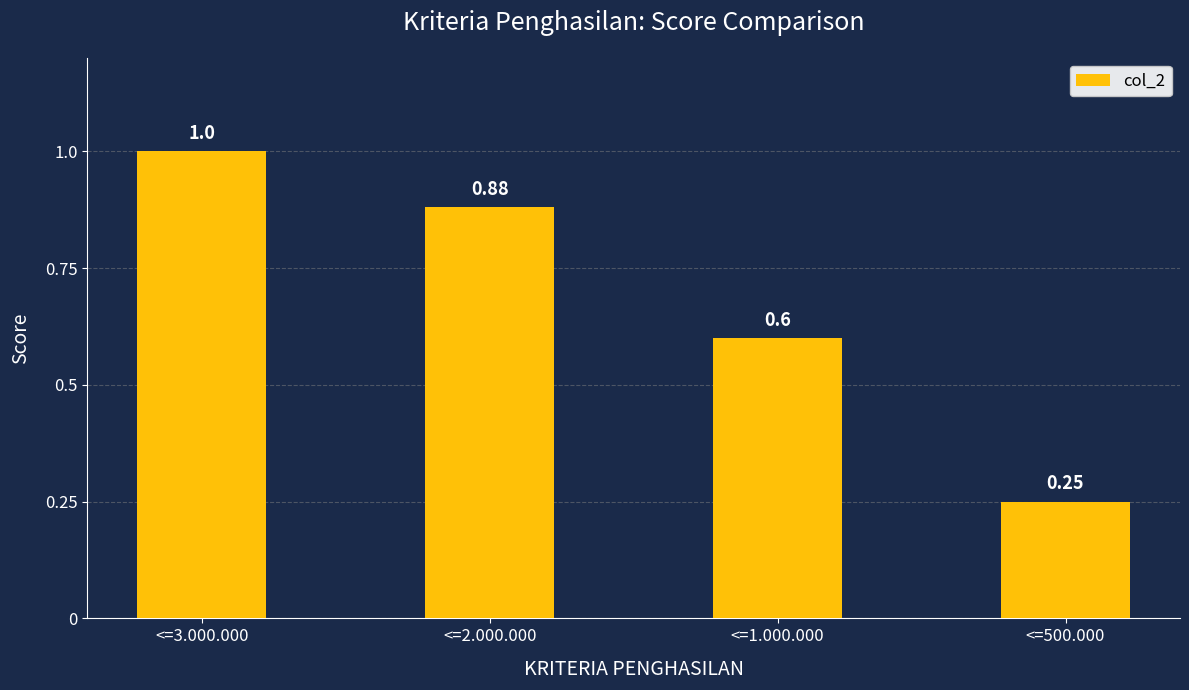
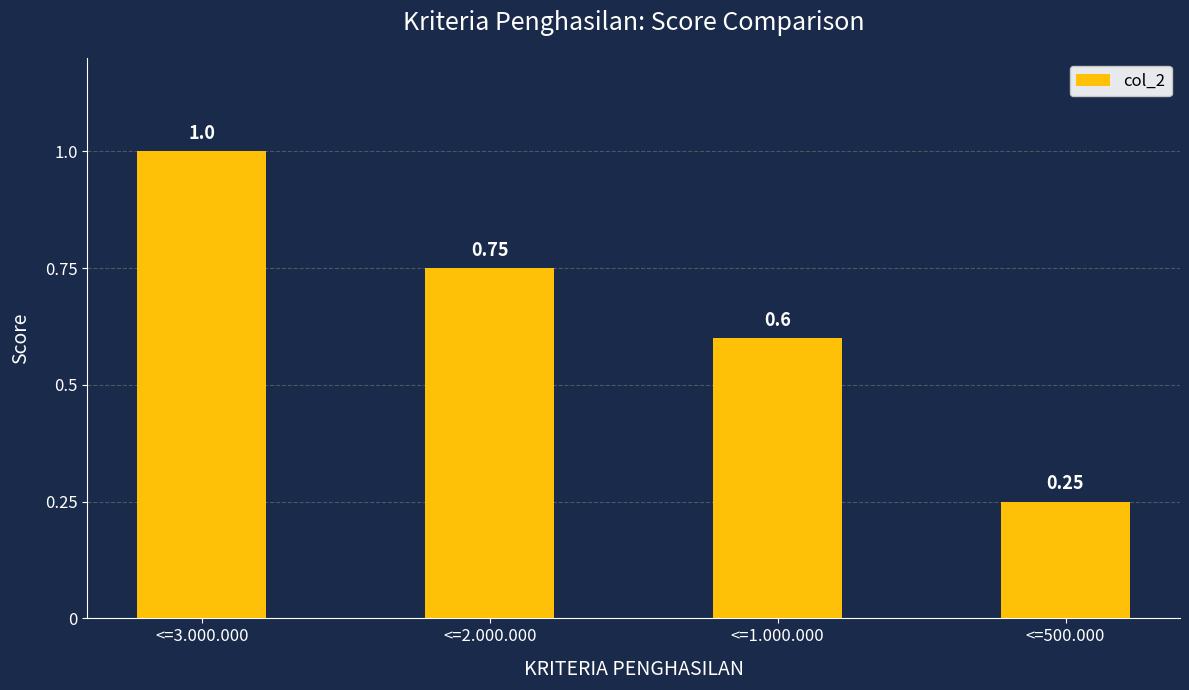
  {
    "<=3.000.000": 1.0,
-   "<=2.000.000": 0.88,
+   "<=2.000.000": 0.75,
    "<=1.000.000": 0.6,
    "<=500.000": 0.25
  }
